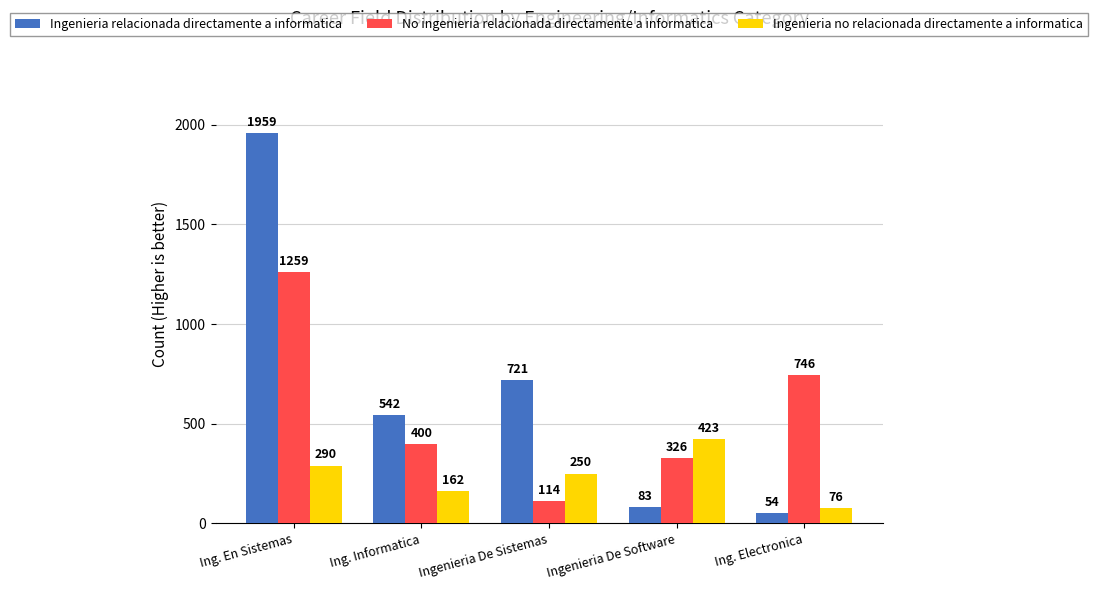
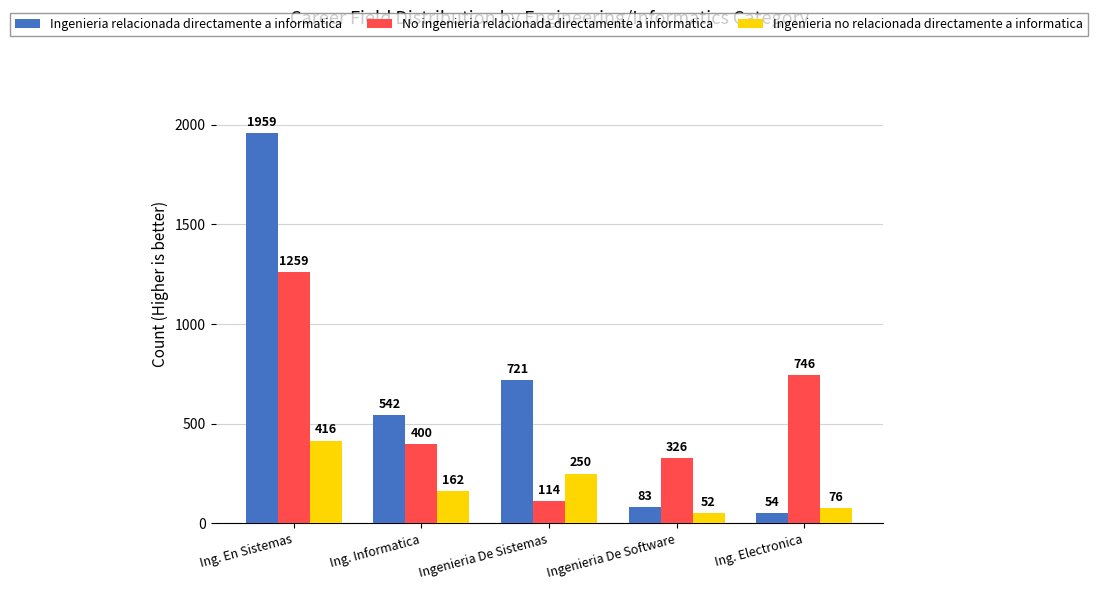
  {
    "Ingenieria relacionada directamente a informatica": {
      "Ing. En Sistemas": 1959,
      "Ing. Informatica": 542,
      "Ingenieria De Sistemas": 721,
      "Ingenieria De Software": 83,
      "Ing. Electronica": 54
    },
    "No ingenieria relacionada directamente a informatica": {
      "Ing. En Sistemas": 1259,
      "Ing. Informatica": 400,
      "Ingenieria De Sistemas": 114,
      "Ingenieria De Software": 326,
      "Ing. Electronica": 746
    },
    "Ingenieria no relacionada directamente a informatica": {
-     "Ing. En Sistemas": 290,
+     "Ing. En Sistemas": 416,
      "Ing. Informatica": 162,
      "Ingenieria De Sistemas": 250,
-     "Ingenieria De Software": 423,
+     "Ingenieria De Software": 52,
      "Ing. Electronica": 76
    }
  }
